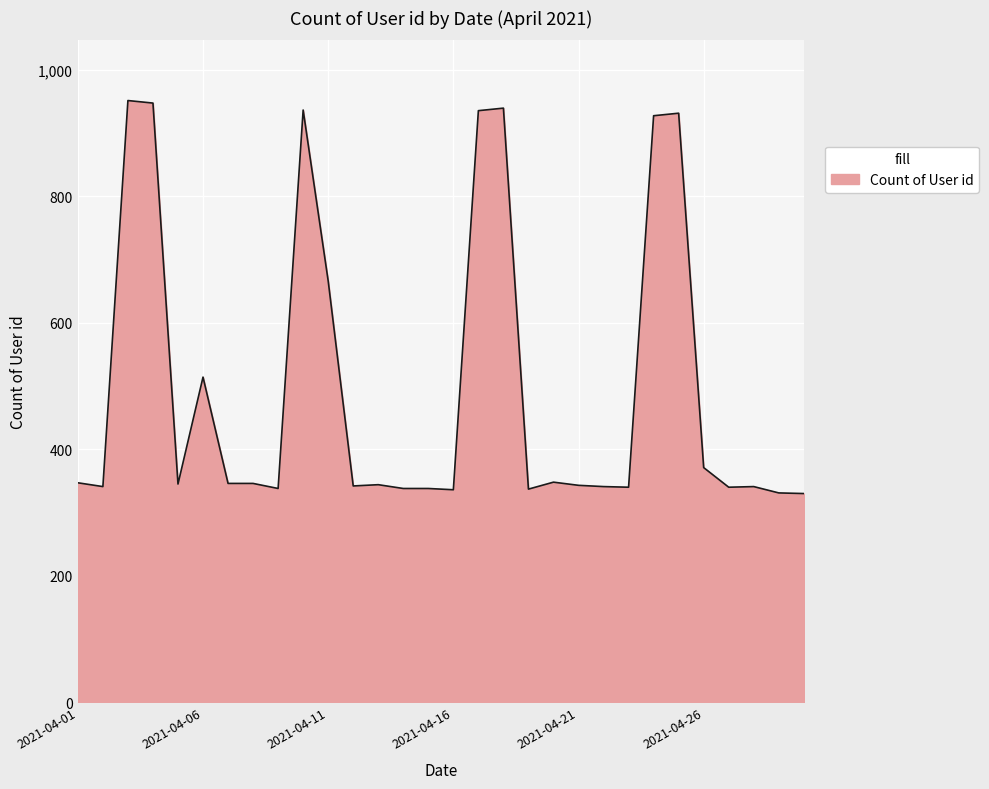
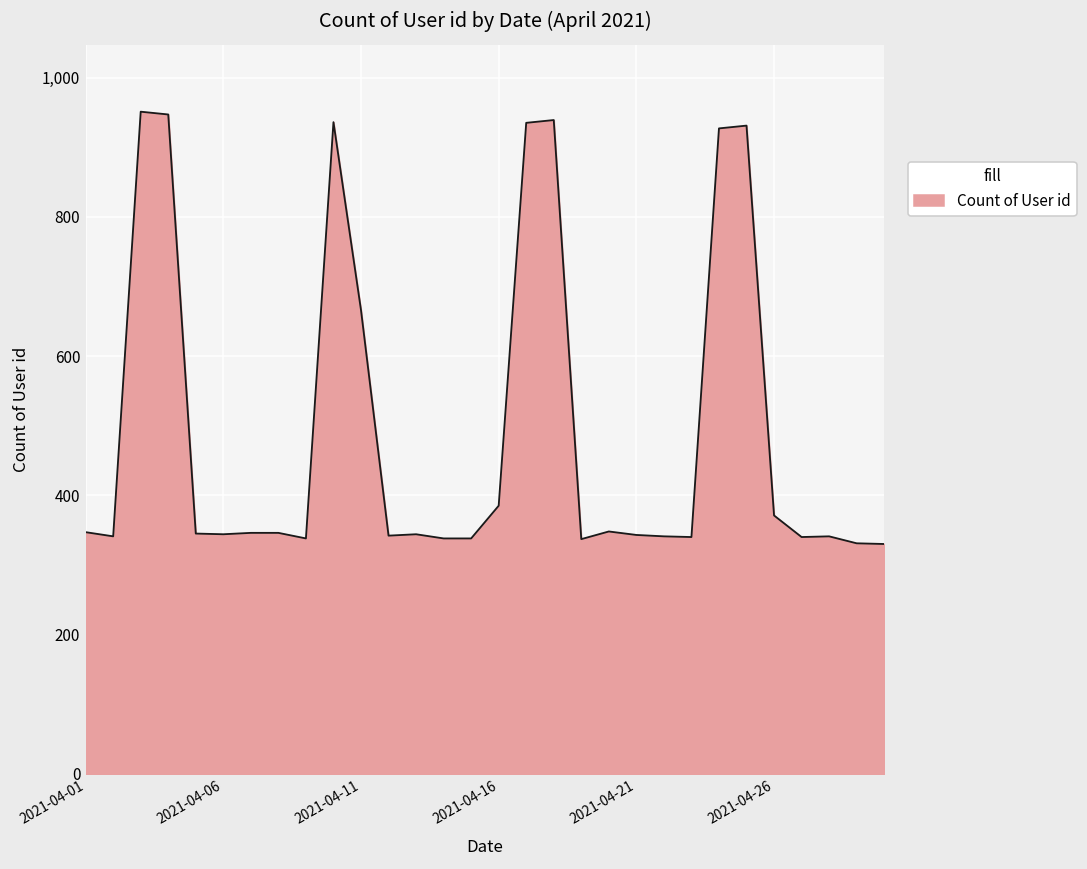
  {
    "2021-04-01": 350,
-   "2021-04-06": 510,
+   "2021-04-06": 340,
    "2021-04-11": 670,
-   "2021-04-16": 340,
+   "2021-04-16": 390,
    "2021-04-21": 340,
    "2021-04-26": 370
  }
